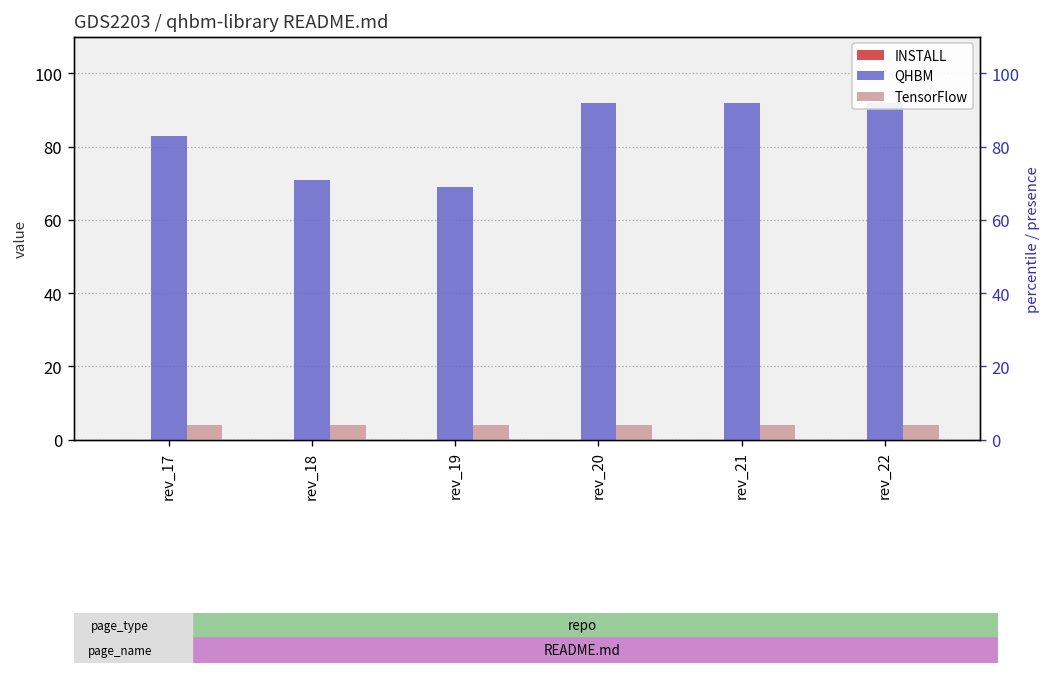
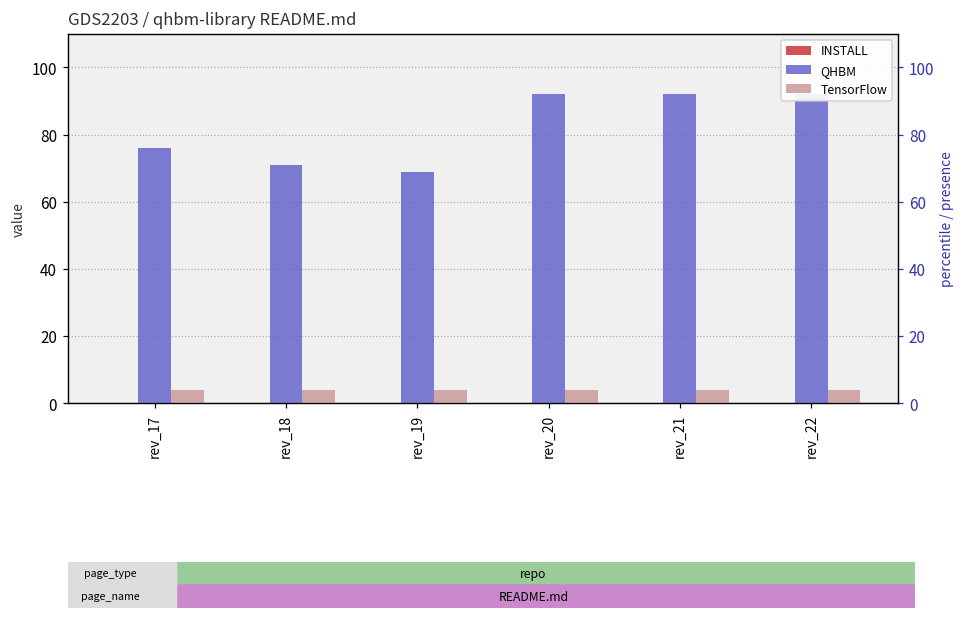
  {
    "INSTALL": {
      "rev_17": 0,
      "rev_18": 0,
      "rev_19": 0,
      "rev_20": 0,
      "rev_21": 0,
      "rev_22": 0
    },
    "QHBM": {
-     "rev_17": 83,
+     "rev_17": 76,
      "rev_18": 71,
      "rev_19": 69,
      "rev_20": 92,
      "rev_21": 92
    },
    "TensorFlow": {
      "rev_17": 4,
      "rev_18": 4,
      "rev_19": 4,
      "rev_20": 4,
      "rev_21": 4,
      "rev_22": 4
    }
  }
